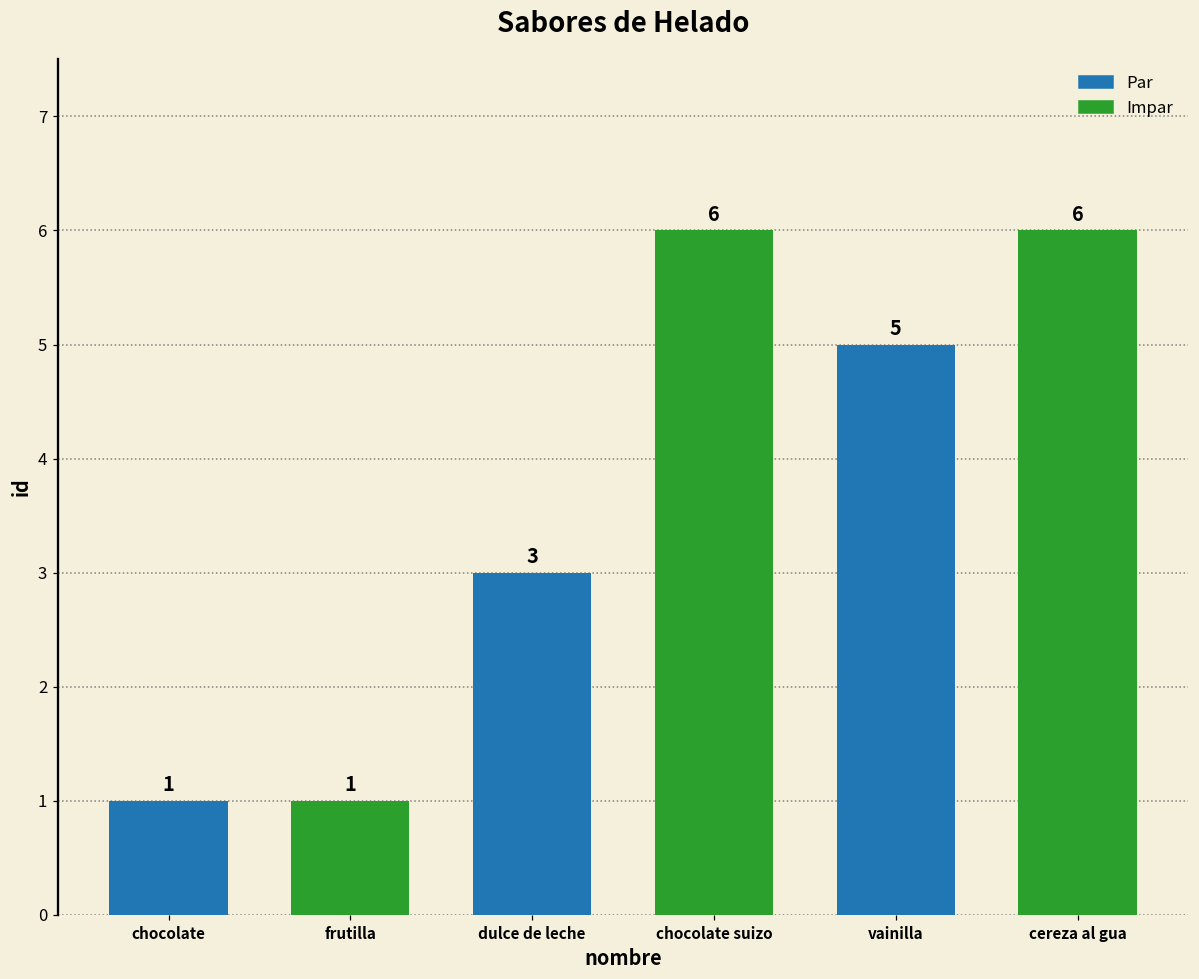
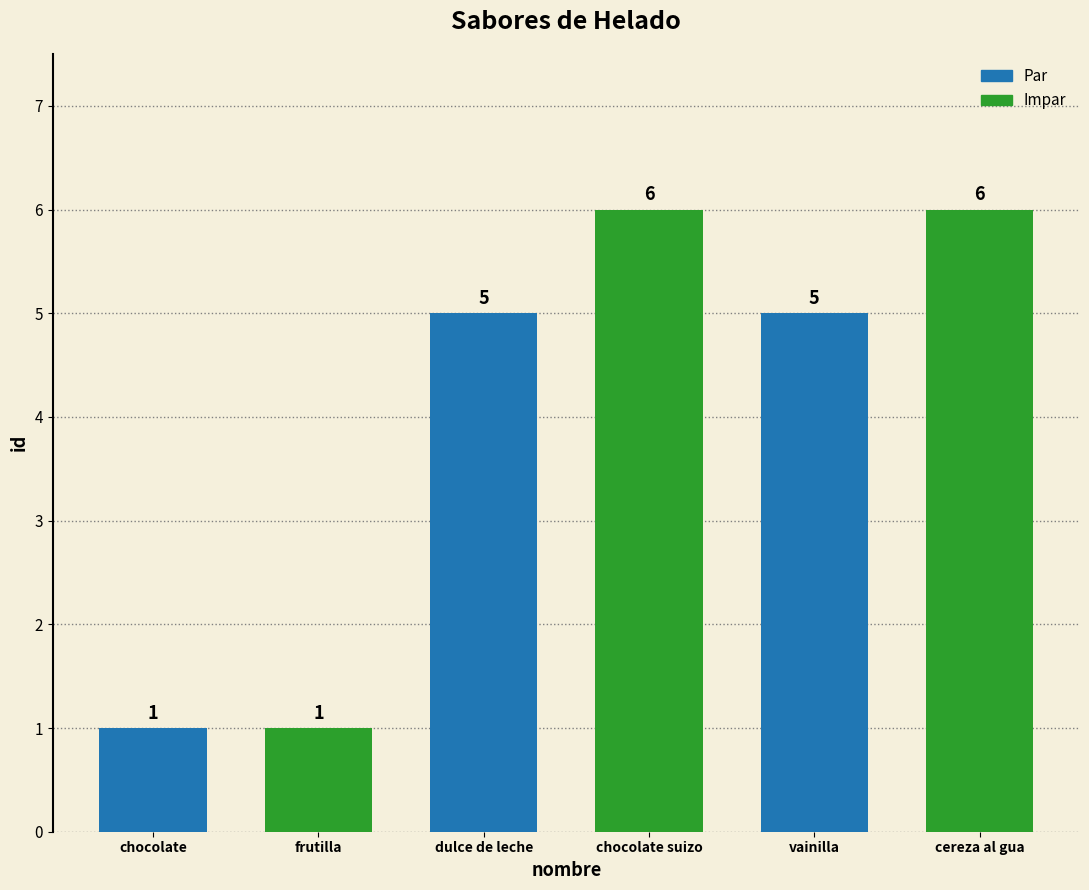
  {
    "chocolate": 1,
    "frutilla": 1,
-   "dulce de leche": 3,
+   "dulce de leche": 5,
    "chocolate suizo": 6,
    "vainilla": 5,
    "cereza al gua": 6
  }
